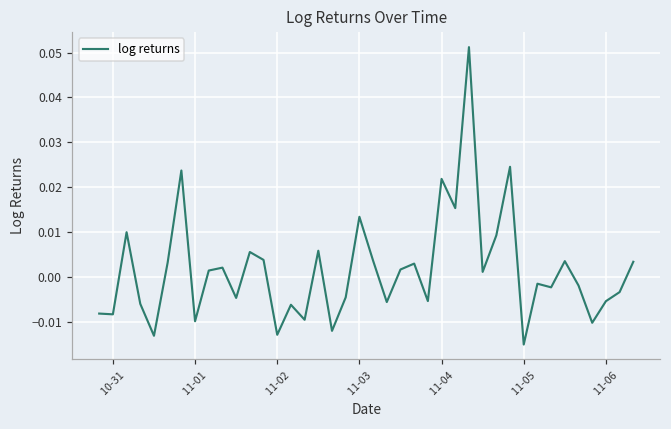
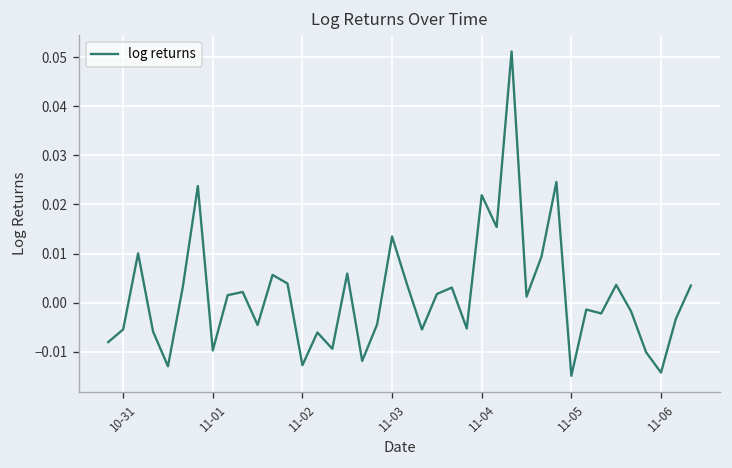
  {
-   "10-31": -0.008,
+   "10-31": -0.005,
    "11-01": -0.010,
    "11-02": -0.013,
    "11-03": 0.013,
    "11-04": 0.022,
    "11-05": -0.015,
-   "11-06": -0.005
+   "11-06": -0.014
  }
